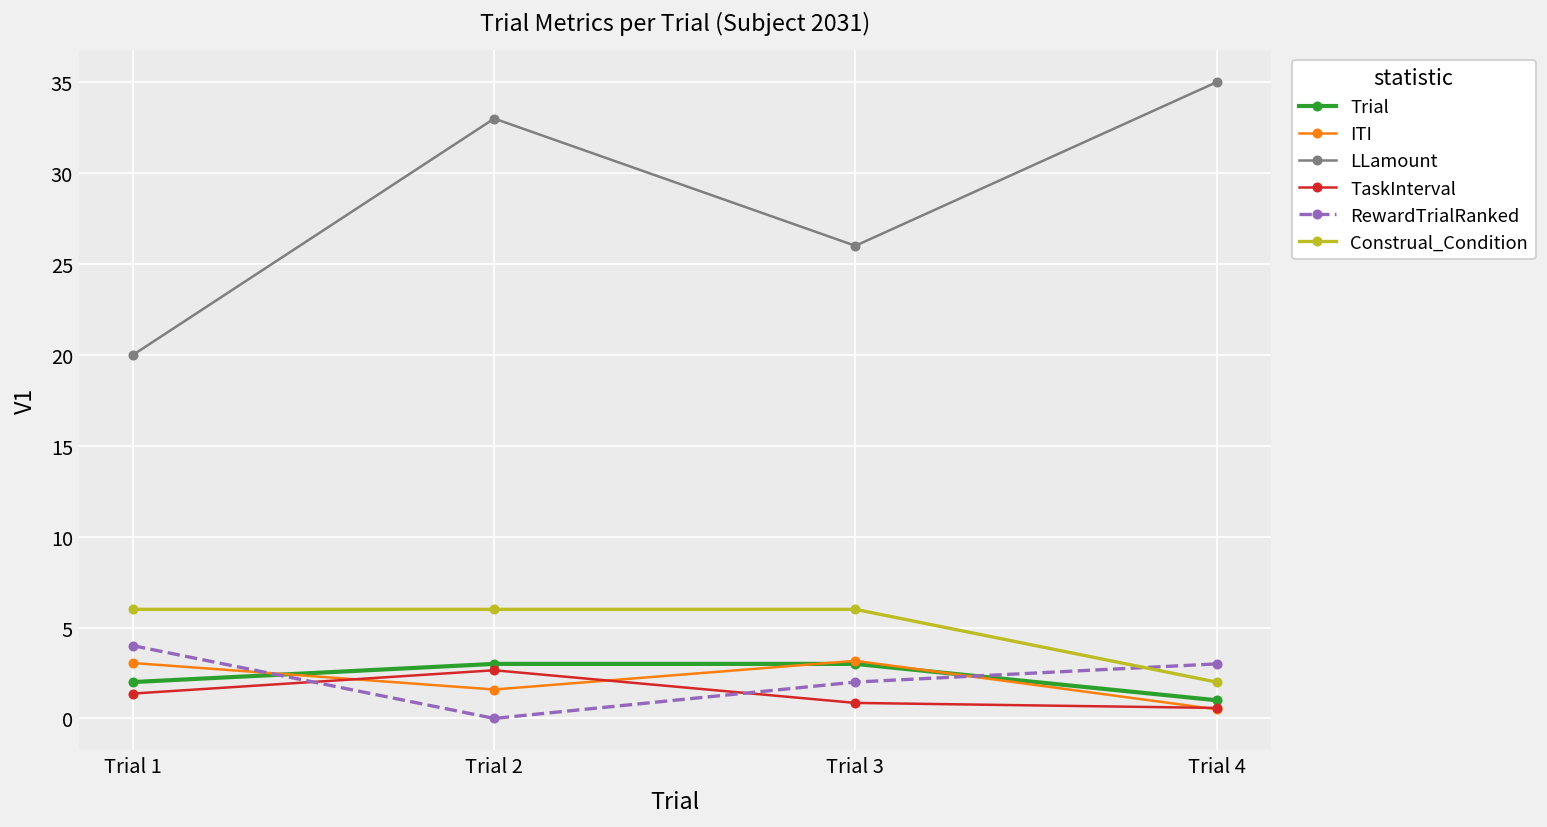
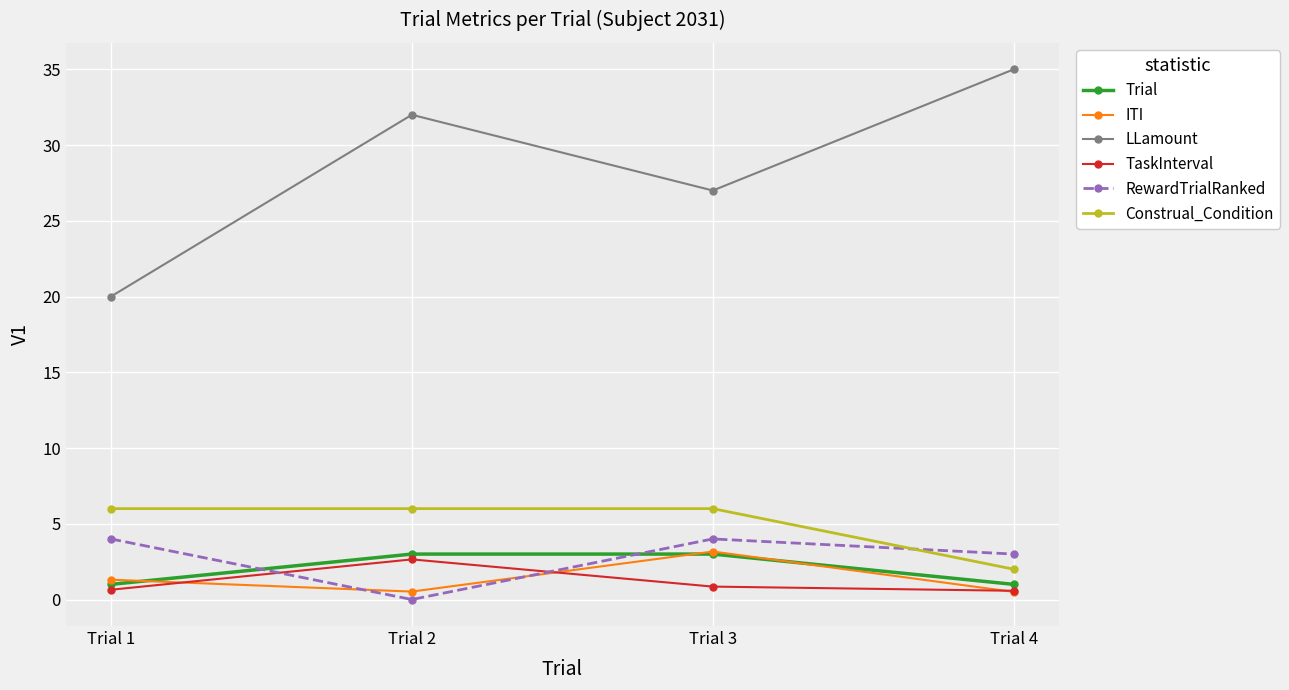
  {
    "Trial": {
-     "Trial 1": 2,
+     "Trial 1": 1,
      "Trial 2": 3,
      "Trial 3": 3,
      "Trial 4": 1
    },
    "ITI": {
-     "Trial 1": 3.0,
-     "Trial 2": 1.6,
+     "Trial 1": 1.3,
+     "Trial 2": 0.5,
      "Trial 3": 3.2
    },
    "LLamount": {
      "Trial 1": 20,
-     "Trial 2": 33,
-     "Trial 3": 26,
+     "Trial 2": 32,
+     "Trial 3": 27,
      "Trial 4": 35
    },
    "TaskInterval": {
-     "Trial 1": 1.4,
+     "Trial 1": 0.6,
      "Trial 2": 2.6,
      "Trial 3": 0.9
    },
    "RewardTrialRanked": {
      "Trial 1": 4,
      "Trial 2": 0,
-     "Trial 3": 2,
+     "Trial 3": 4,
      "Trial 4": 3
    },
    "Construal_Condition": {
      "Trial 1": 6.0,
      "Trial 2": 6.0,
      "Trial 3": 6.0,
      "Trial 4": 2.0
    }
  }
